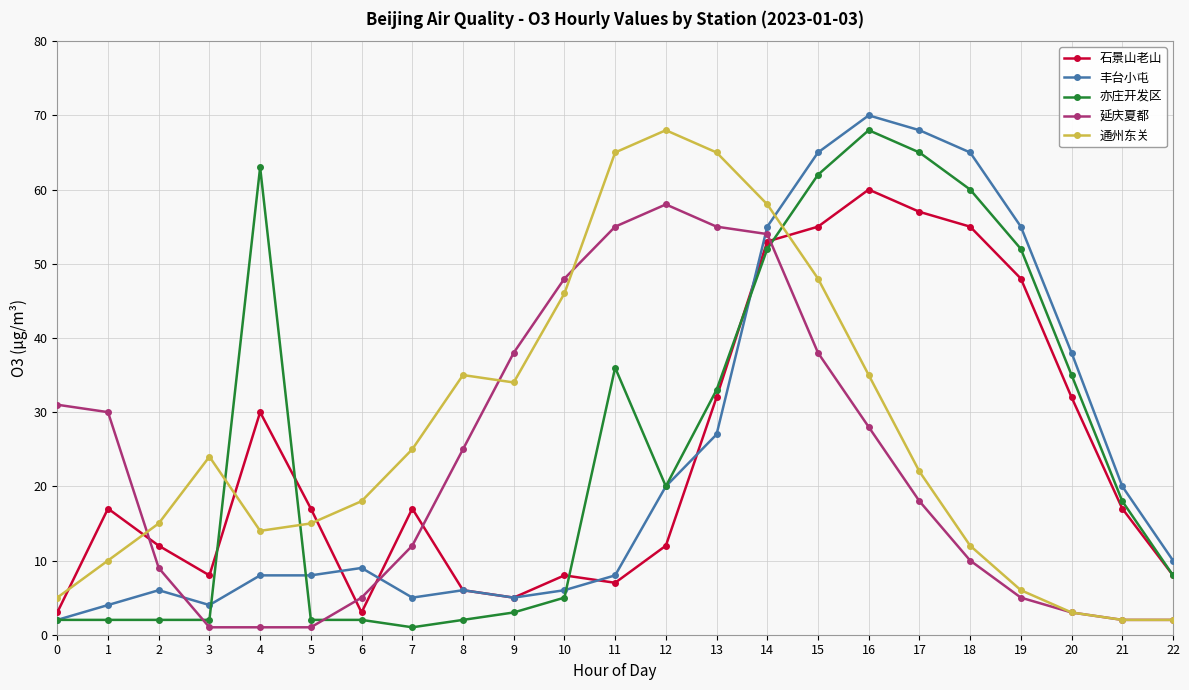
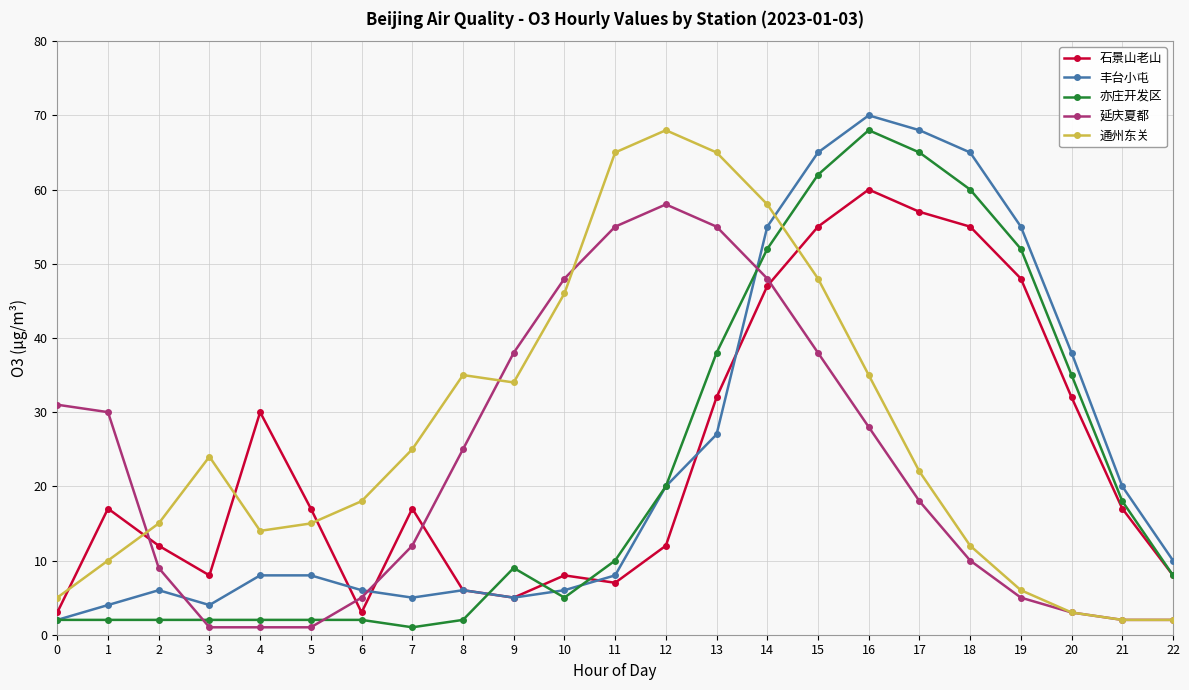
  {
    "石景山老山": {
      "0": 3,
      "1": 17,
      "2": 12,
      "3": 8,
      "4": 30,
      "5": 17,
      "6": 3,
      "7": 17,
      "10": 8,
      "11": 7,
      "12": 12,
      "13": 32,
-     "14": 53,
+     "14": 47,
      "15": 55,
      "16": 60,
      "17": 57,
      "18": 55,
      "19": 48,
      "20": 32,
      "21": 17
    },
    "丰台小屯": {
      "1": 4,
      "2": 6,
      "3": 4,
      "4": 8,
      "5": 8,
-     "6": 9,
+     "6": 6,
      "7": 5,
      "10": 6,
      "11": 8,
      "13": 27,
      "14": 55,
      "15": 65,
      "16": 70,
      "17": 68,
      "18": 65,
      "19": 55,
      "20": 38,
      "21": 20,
      "22": 10
    },
    "亦庄开发区": {
      "1": 2,
      "2": 2,
      "3": 2,
-     "4": 63,
+     "4": 2,
      "5": 2,
      "6": 2,
      "7": 1,
      "8": 2,
-     "9": 3,
+     "9": 9,
      "10": 5,
-     "11": 36,
-     "13": 33,
+     "11": 10,
+     "13": 38,
      "14": 52,
      "15": 62,
      "16": 68,
      "17": 65,
      "18": 60,
      "19": 52,
      "20": 35,
      "21": 18
    },
    "延庆夏都": {
      "0": 31,
      "1": 30,
      "2": 9,
      "3": 1,
      "4": 1,
      "5": 1,
      "6": 5,
      "7": 12,
      "8": 25,
      "9": 38,
      "10": 48,
      "11": 55,
      "12": 58,
      "13": 55,
-     "14": 54,
+     "14": 48,
      "15": 38,
      "16": 28,
      "17": 18,
      "18": 10,
      "19": 5
    },
    "通州东关": {
      "0": 5,
      "1": 10,
      "2": 15,
      "3": 24,
      "4": 14,
      "5": 15,
      "6": 18,
      "7": 25,
      "8": 35,
      "9": 34,
      "10": 46,
      "11": 65,
      "12": 68,
      "13": 65,
      "14": 58,
      "15": 48,
      "16": 35,
      "17": 22,
      "18": 12,
      "19": 6
    }
  }
